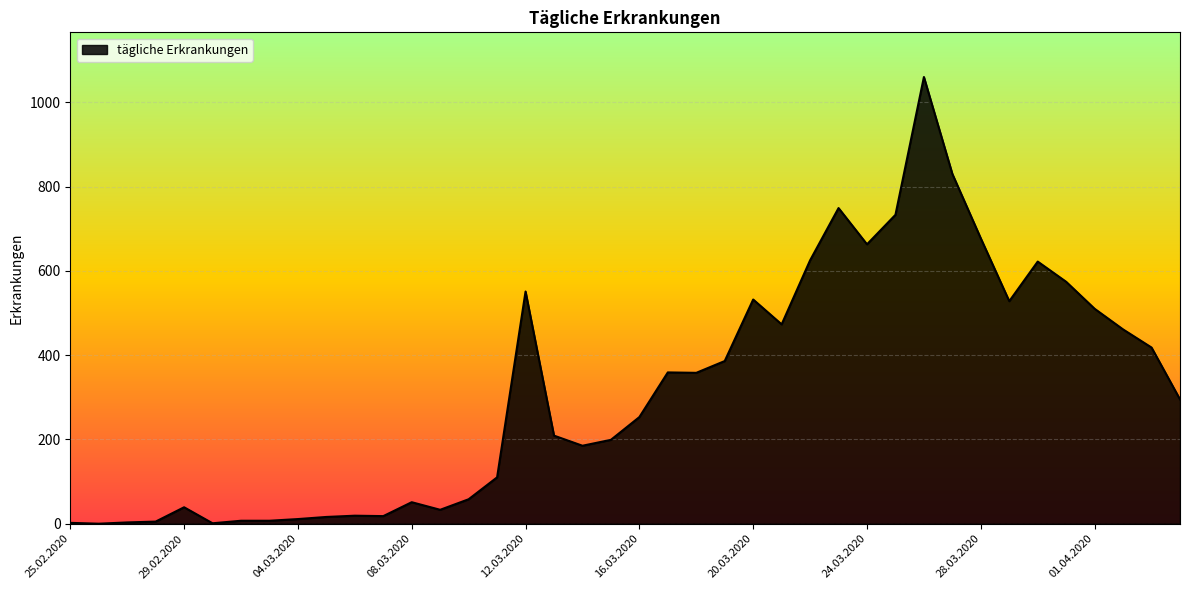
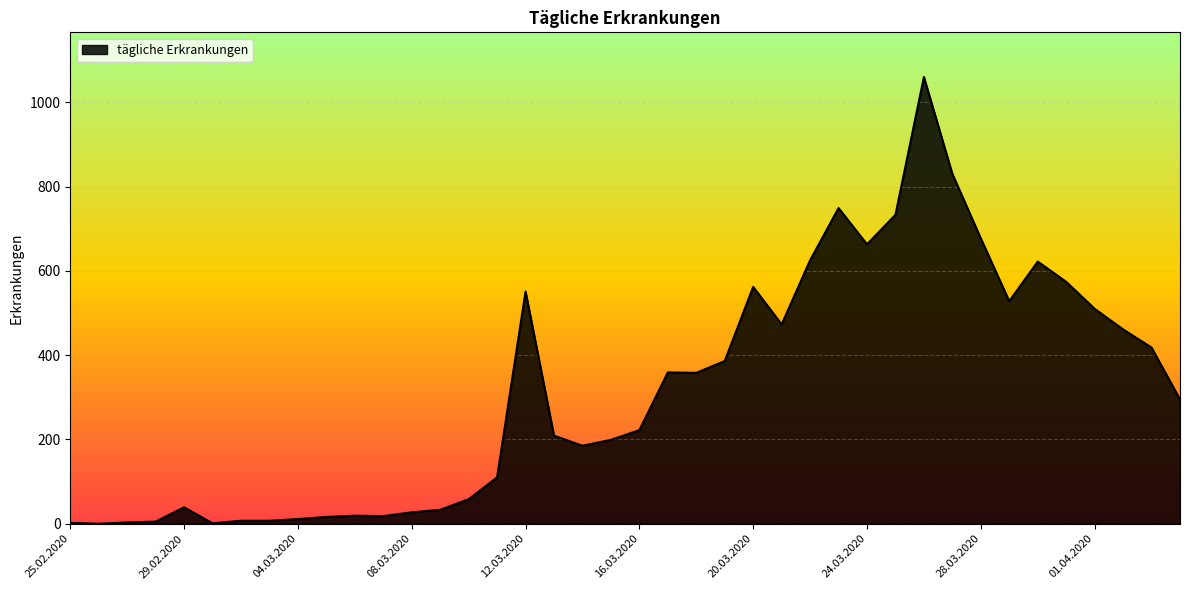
  {
    "25.02.2020": 0,
    "29.02.2020": 40,
    "04.03.2020": 10,
-   "08.03.2020": 50,
+   "08.03.2020": 30,
    "12.03.2020": 550,
-   "16.03.2020": 250,
-   "20.03.2020": 530,
+   "16.03.2020": 220,
+   "20.03.2020": 560,
    "24.03.2020": 660,
    "28.03.2020": 680,
    "01.04.2020": 510
  }
